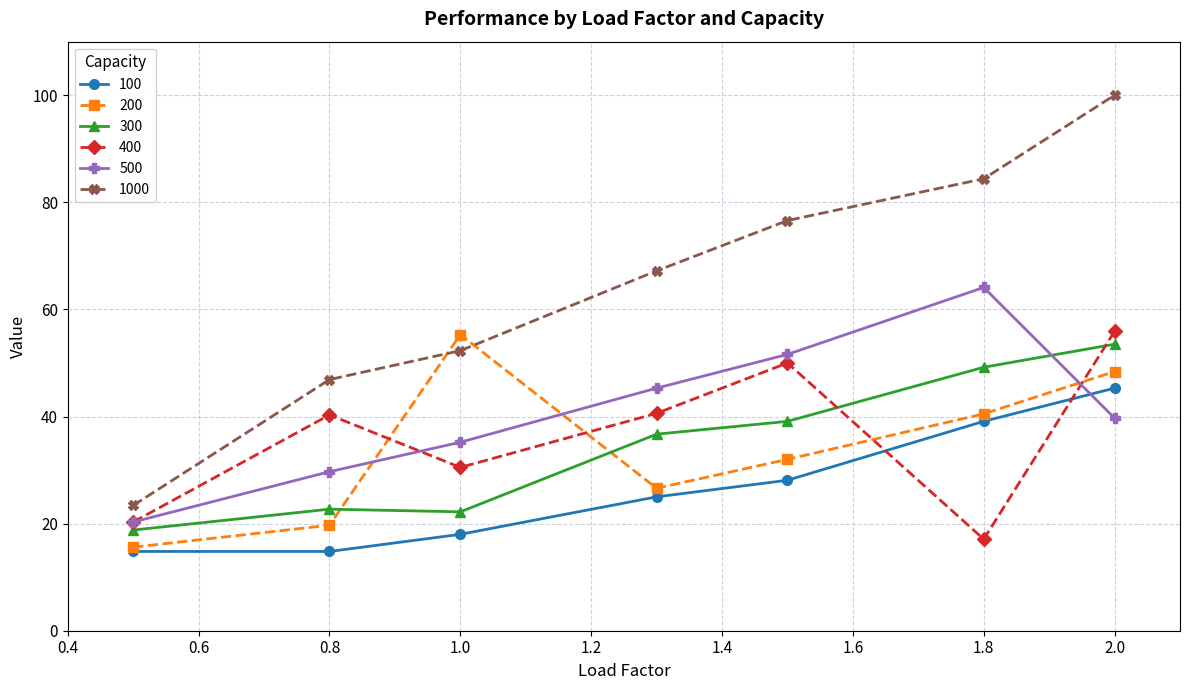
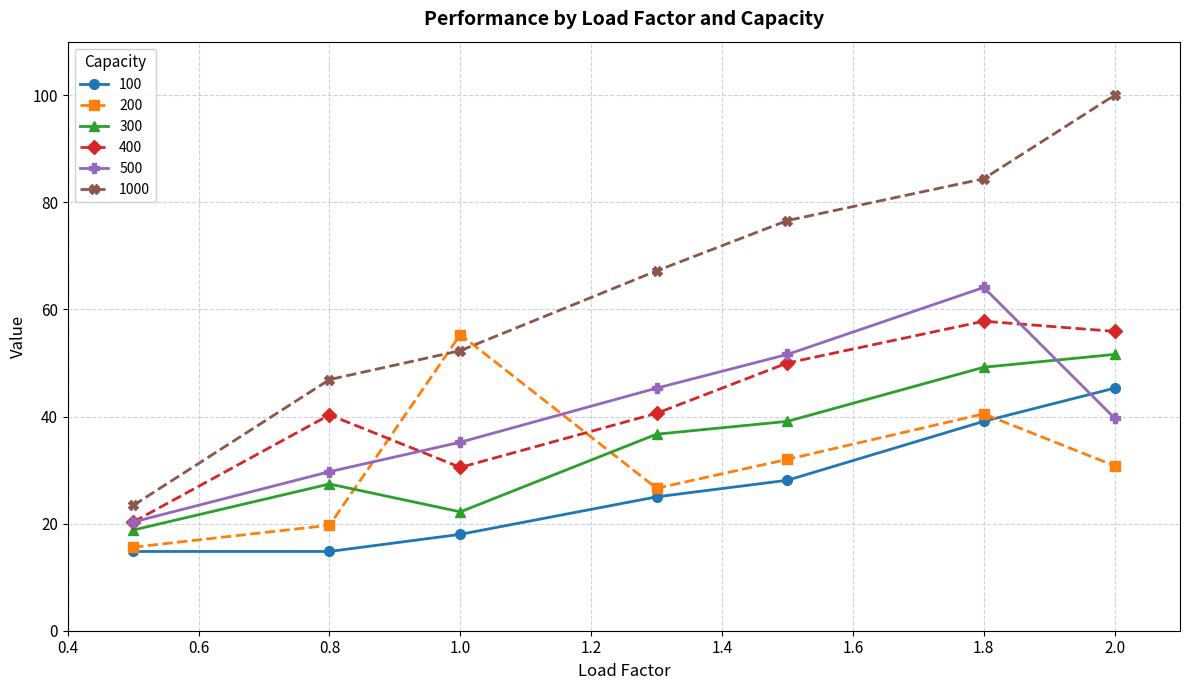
  {
    "100": {
      "0.8": 15,
      "1.0": 18,
      "1.8": 39,
      "2.0": 45
    },
    "200": {
      "0.8": 20,
      "1.0": 55,
      "1.8": 41,
-     "2.0": 48
+     "2.0": 31
    },
    "300": {
-     "0.8": 23,
+     "0.8": 27,
      "1.0": 22,
      "1.8": 49,
-     "2.0": 54
+     "2.0": 52
    },
    "400": {
      "0.8": 40,
      "1.0": 31,
-     "1.8": 17,
+     "1.8": 58,
      "2.0": 56
    },
    "500": {
      "0.8": 30,
      "1.0": 35,
      "1.8": 64,
      "2.0": 40
    },
    "1000": {
      "0.8": 47,
      "1.0": 52,
      "1.8": 84,
      "2.0": 100
    }
  }
